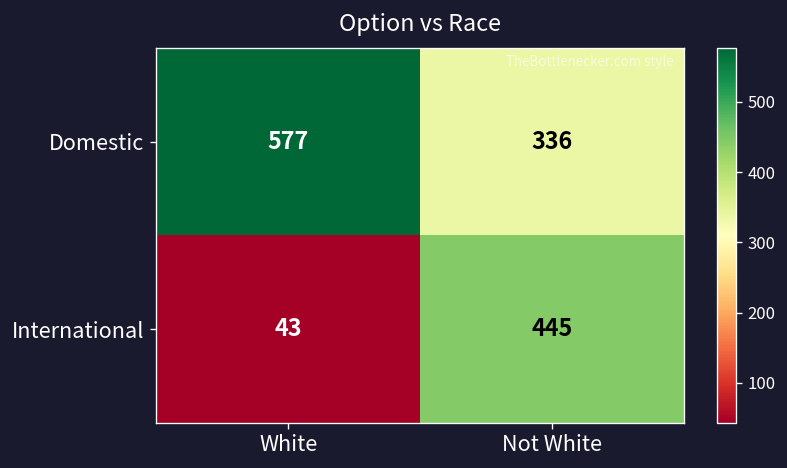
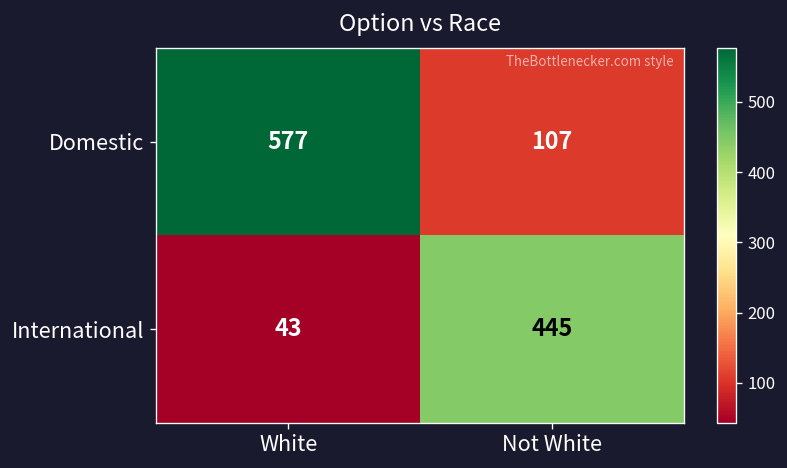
  {
    "Domestic": {
      "White": 577,
-     "Not White": 336
+     "Not White": 107
    },
    "International": {
      "White": 43,
      "Not White": 445
    }
  }
